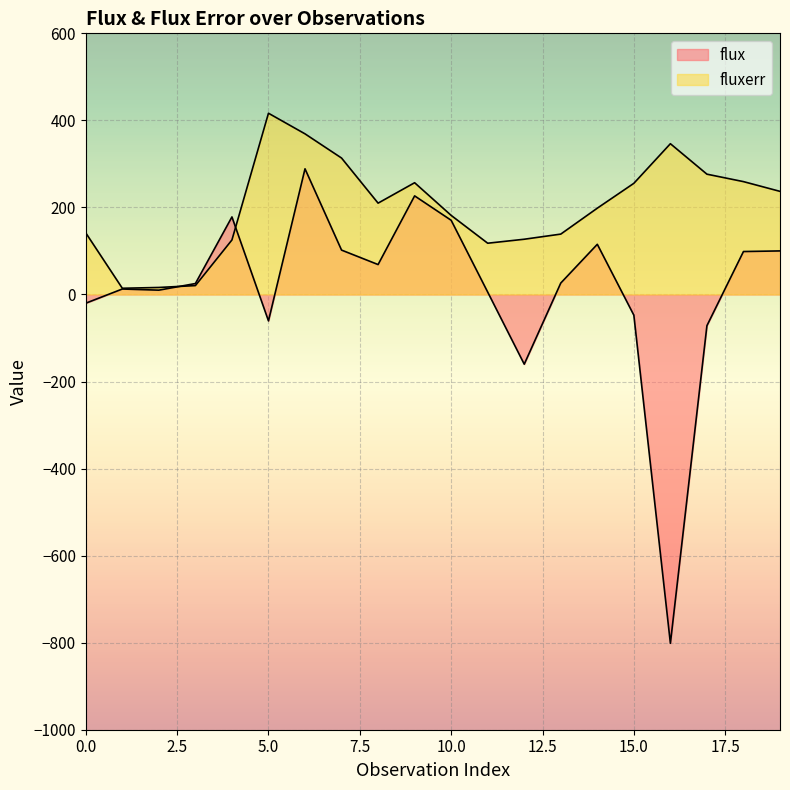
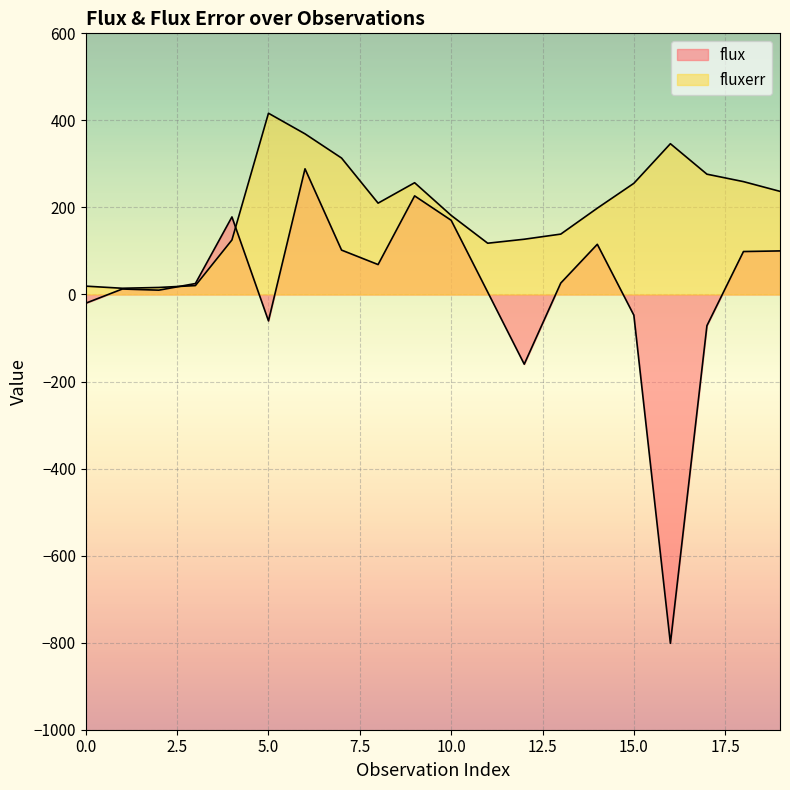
  {
    "fluxerr": {
-     "0.0": 140,
+     "0.0": 20,
      "5.0": 420,
      "10.0": 180,
      "15.0": 260
    }
  }
